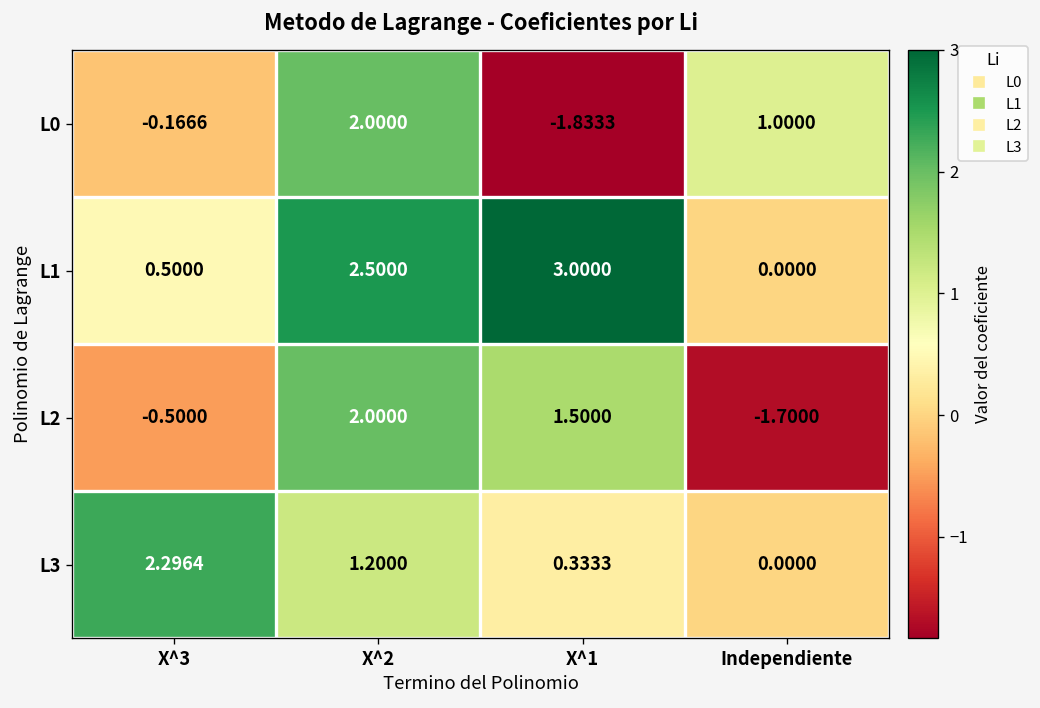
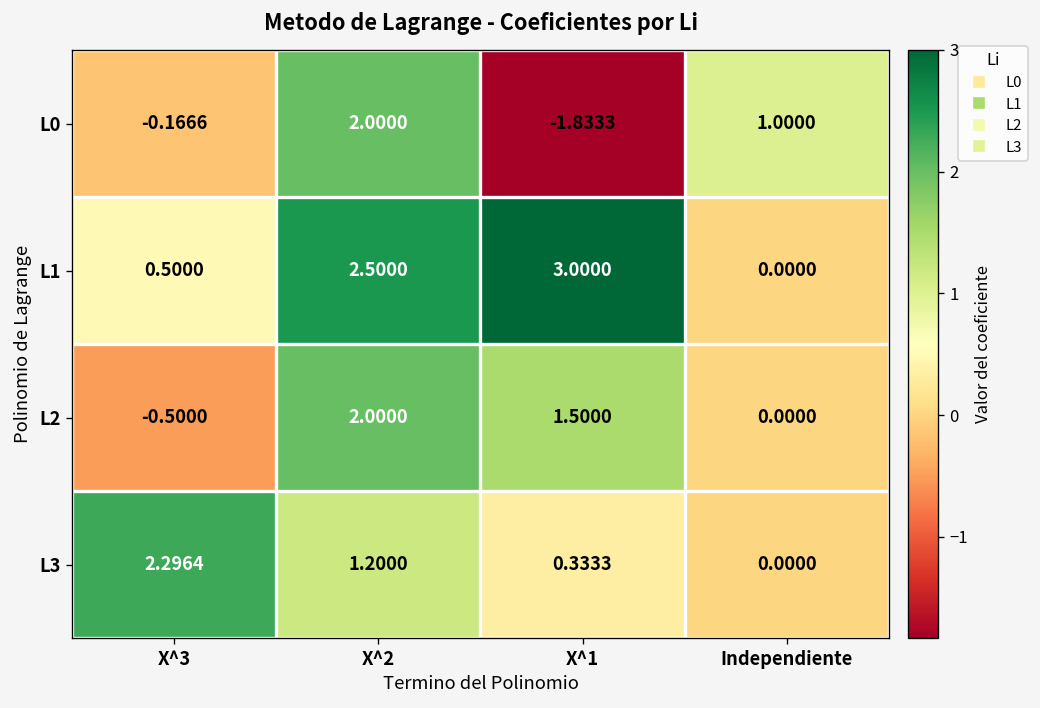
  {
    "L0": {
      "X^3": -0.1666,
      "X^2": 2.0000,
      "X^1": -1.8333,
      "Independiente": 1.0000
    },
    "L1": {
      "X^3": 0.5000,
      "X^2": 2.5000,
      "X^1": 3.0000,
      "Independiente": 0.0000
    },
    "L2": {
      "X^3": -0.5000,
      "X^2": 2.0000,
      "X^1": 1.5000,
-     "Independiente": -1.7000
+     "Independiente": 0.0000
    },
    "L3": {
      "X^3": 2.2964,
      "X^2": 1.2000,
      "X^1": 0.3333,
      "Independiente": 0.0000
    }
  }
